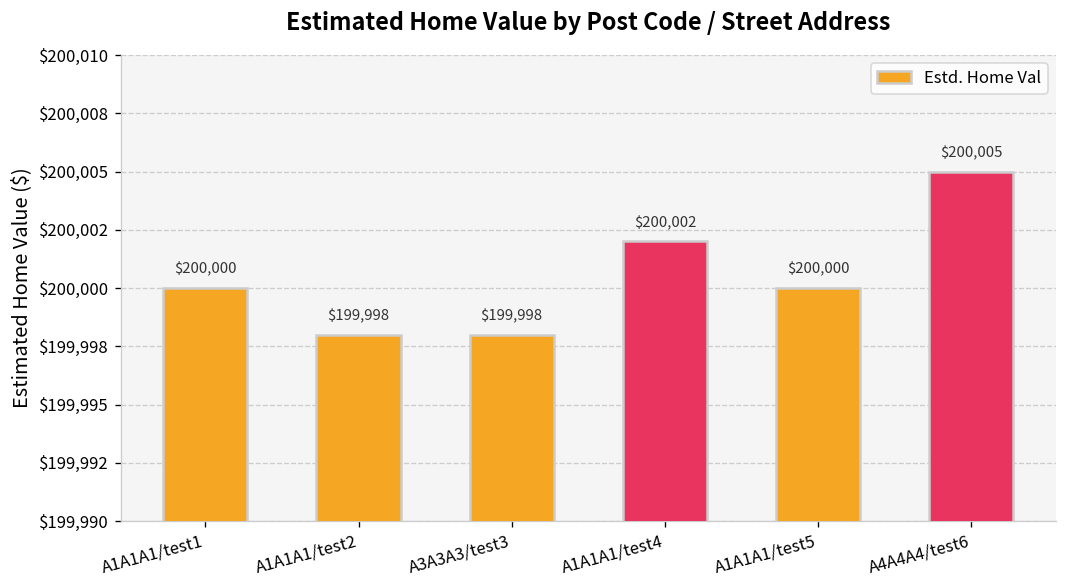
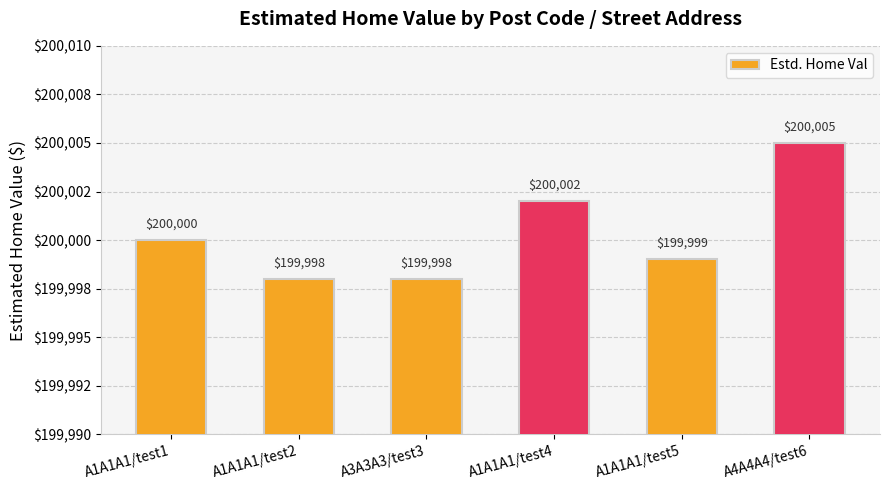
  {
    "A1A1A1/test1": "$200,000",
    "A1A1A1/test2": "$199,998",
    "A3A3A3/test3": "$199,998",
    "A1A1A1/test4": "$200,002",
-   "A1A1A1/test5": "$200,000",
+   "A1A1A1/test5": "$199,999",
    "A4A4A4/test6": "$200,005"
  }
